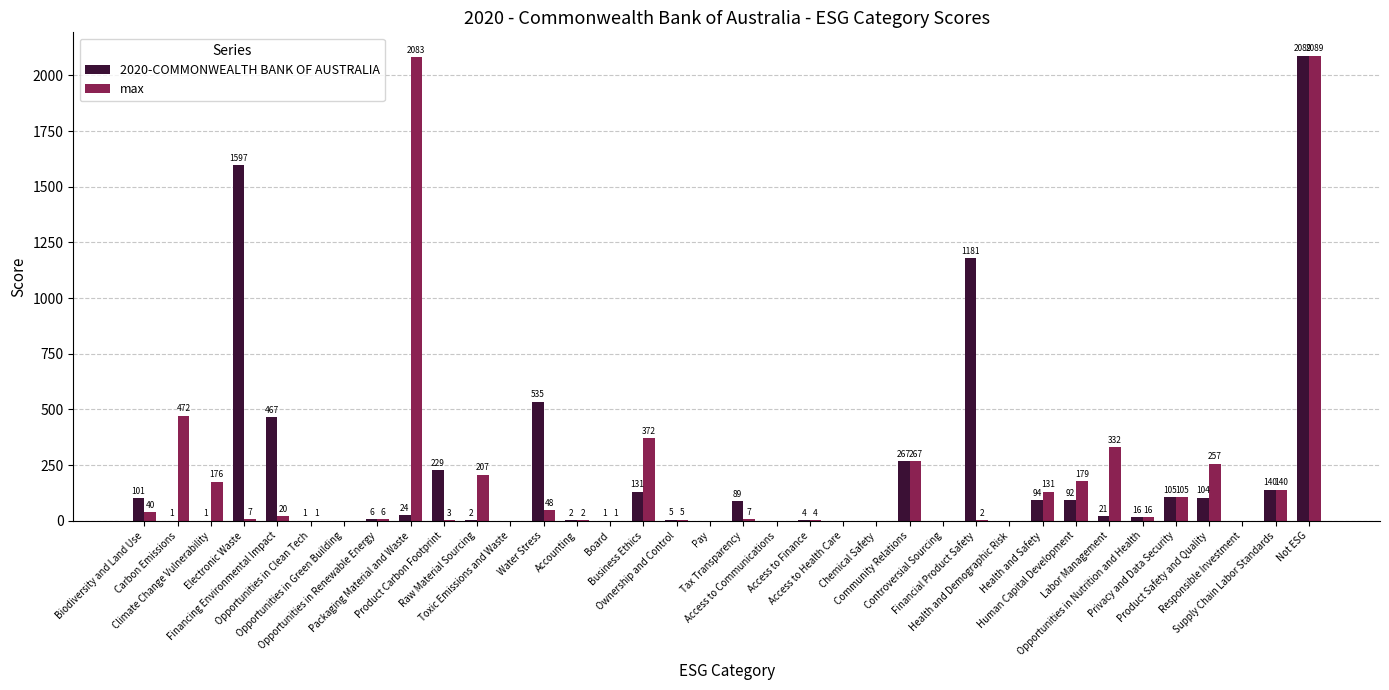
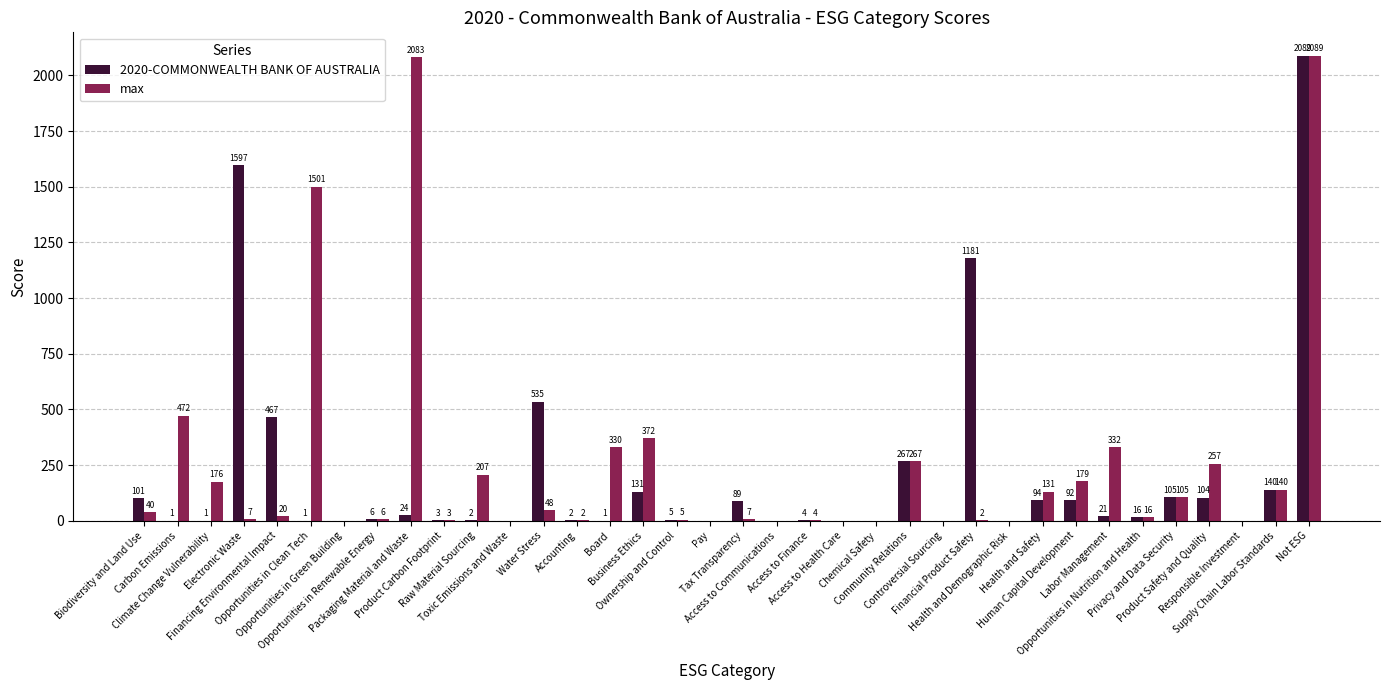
  {
    "2020-COMMONWEALTH BANK OF AUSTRALIA": {
      "Biodiversity and Land Use": 101,
      "Carbon Emissions": 1,
      "Climate Change Vulnerability": 1,
      "Electronic Waste": 1597,
      "Financing Environmental Impact": 467,
      "Opportunities in Clean Tech": 1,
      "Opportunities in Renewable Energy": 6,
      "Packaging Material and Waste": 24,
-     "Product Carbon Footprint": 229,
+     "Product Carbon Footprint": 3,
      "Raw Material Sourcing": 2,
      "Water Stress": 535,
      "Accounting": 2,
      "Board": 1,
      "Business Ethics": 131,
      "Ownership and Control": 5,
      "Tax Transparency": 89,
      "Access to Finance": 4,
      "Financial Product Safety": 1181,
      "Health and Safety": 94,
      "Human Capital Development": 92,
      "Labor Management": 21,
      "Opportunities in Nutrition and Health": 16,
      "Product Safety and Quality": 104
    },
    "max": {
      "Biodiversity and Land Use": 40,
      "Carbon Emissions": 472,
      "Climate Change Vulnerability": 176,
      "Electronic Waste": 7,
      "Financing Environmental Impact": 20,
-     "Opportunities in Clean Tech": 1,
+     "Opportunities in Clean Tech": 1501,
      "Opportunities in Renewable Energy": 6,
      "Packaging Material and Waste": 2083,
      "Product Carbon Footprint": 3,
      "Raw Material Sourcing": 207,
      "Water Stress": 48,
      "Accounting": 2,
-     "Board": 1,
+     "Board": 330,
      "Business Ethics": 372,
      "Ownership and Control": 5,
      "Tax Transparency": 7,
      "Access to Finance": 4,
      "Financial Product Safety": 2,
      "Health and Safety": 131,
      "Human Capital Development": 179,
      "Labor Management": 332,
      "Opportunities in Nutrition and Health": 16,
      "Product Safety and Quality": 257
    }
  }
